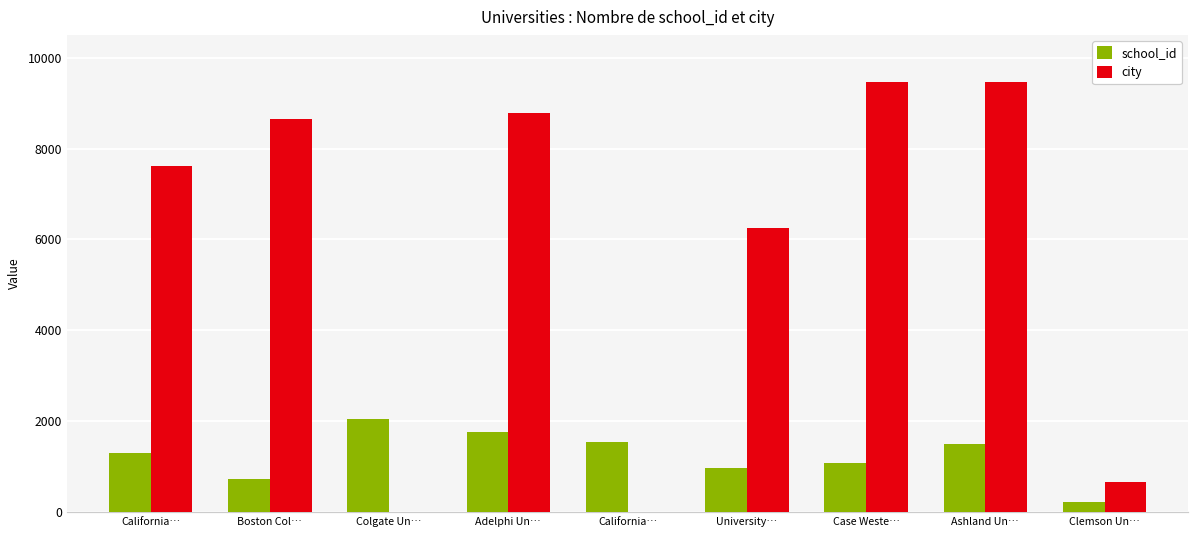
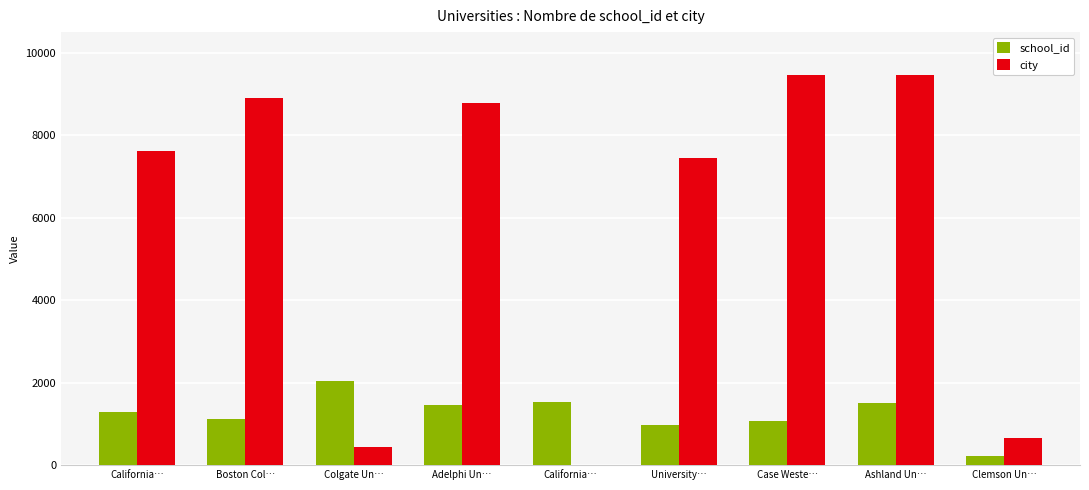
  {
    "school_id": {
-     "Boston Col…": 700,
+     "Boston Col…": 1100,
      "Colgate Un…": 2000,
-     "Adelphi Un…": 1800,
+     "Adelphi Un…": 1500,
      "University…": 1000,
      "Case Weste…": 1100,
      "Ashland Un…": 1500,
      "Clemson Un…": 200
    },
    "city": {
-     "Boston Col…": 8600,
-     "Colgate Un…": 0,
+     "Boston Col…": 8900,
+     "Colgate Un…": 400,
      "Adelphi Un…": 8800,
-     "University…": 6200,
+     "University…": 7400,
      "Case Weste…": 9500,
      "Ashland Un…": 9500,
      "Clemson Un…": 700
    }
  }
